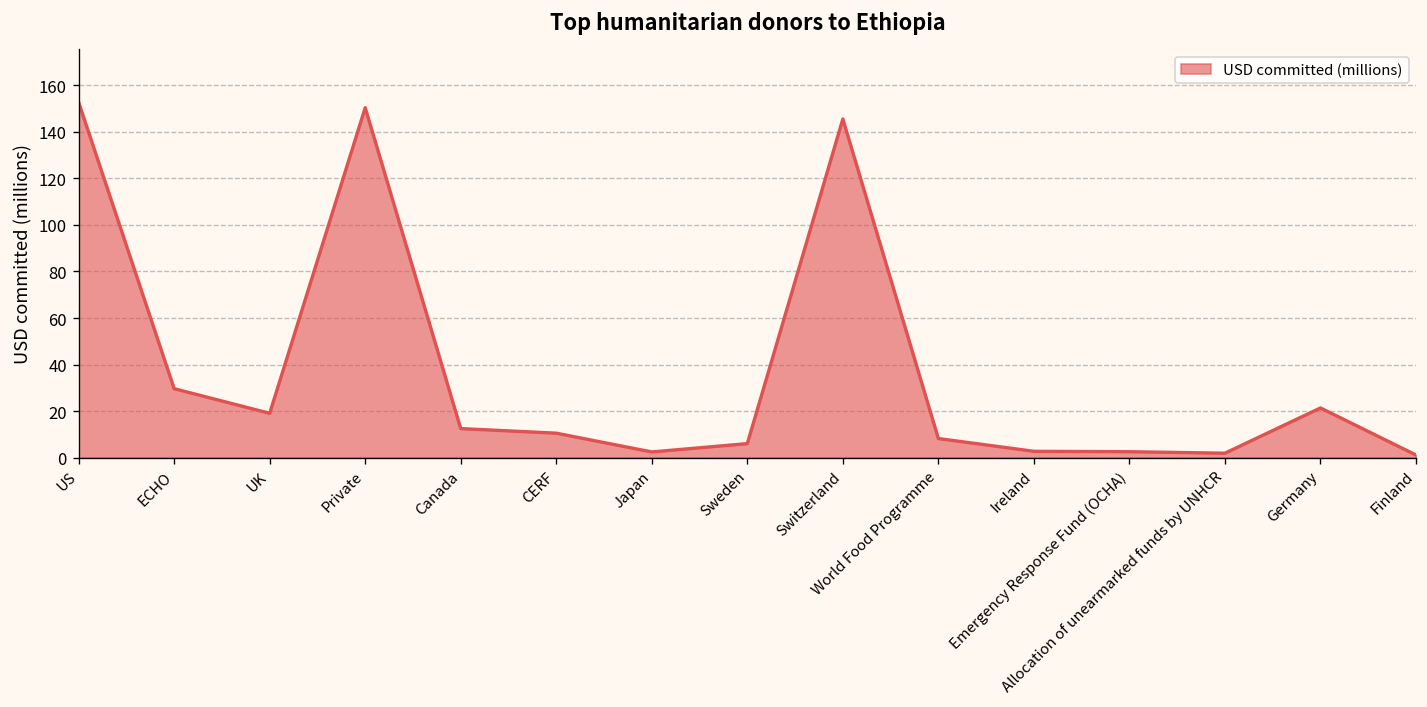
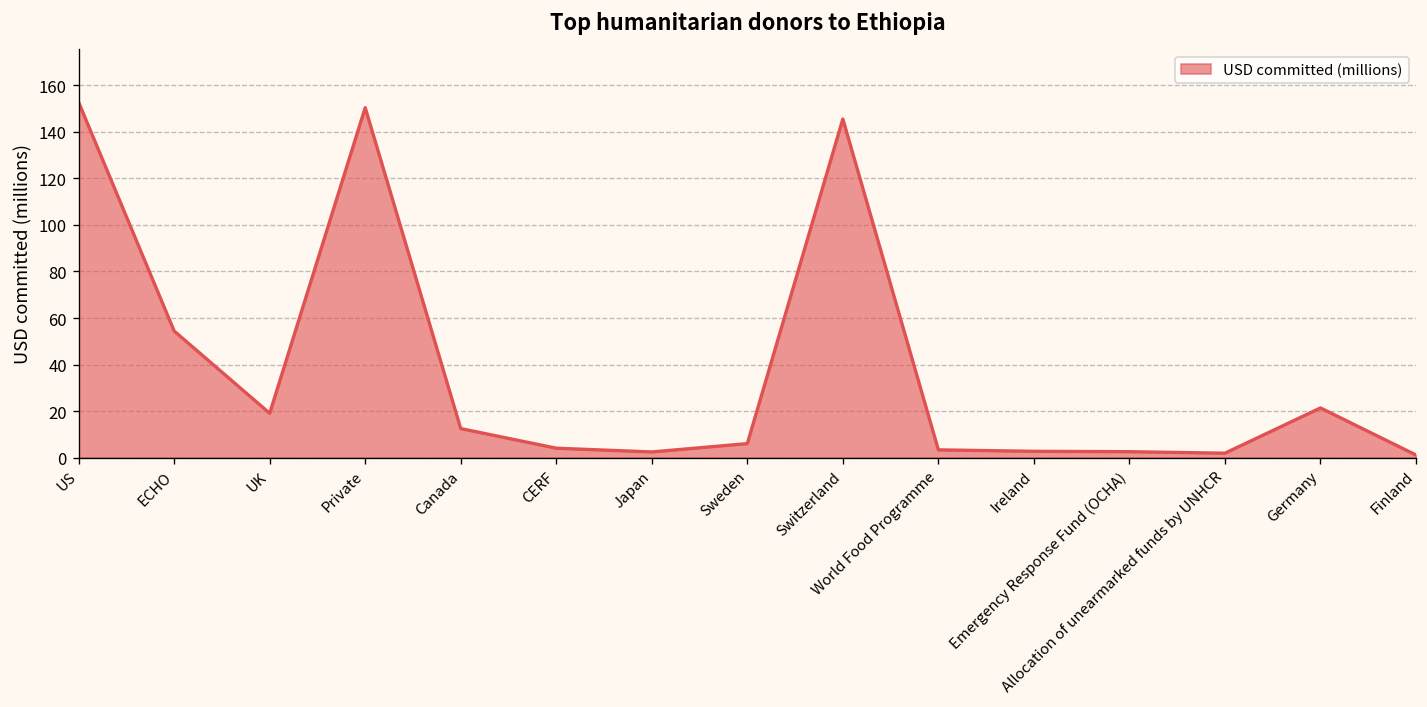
  {
    "US": 153,
-   "ECHO": 30,
+   "ECHO": 54,
    "UK": 19,
    "Private": 150,
    "Canada": 12,
-   "CERF": 10,
+   "CERF": 4,
    "Japan": 2,
    "Sweden": 6,
    "Switzerland": 146,
-   "World Food Programme": 8,
+   "World Food Programme": 3,
    "Ireland": 3,
    "Emergency Response Fund (OCHA)": 2,
    "Allocation of unearmarked funds by UNHCR": 2,
    "Germany": 21,
    "Finland": 1
  }
